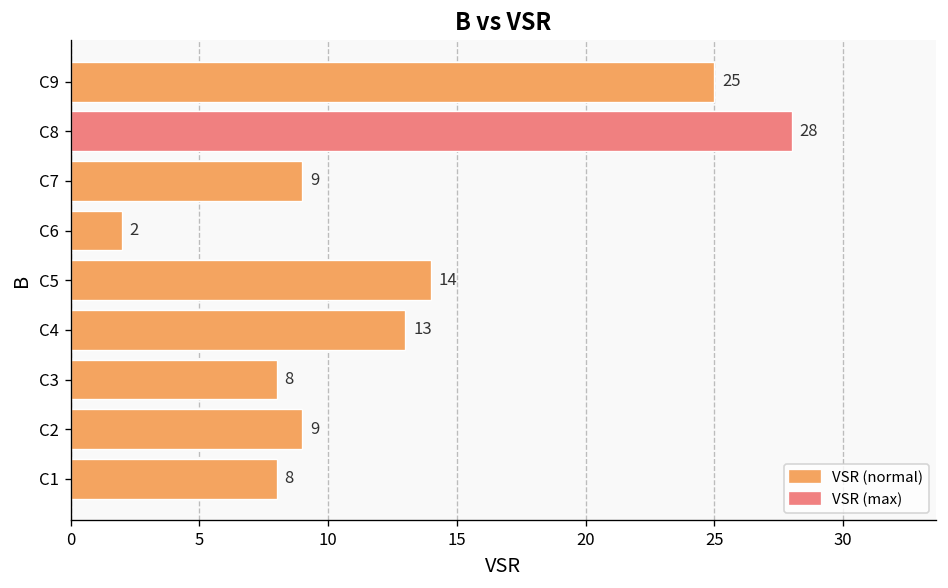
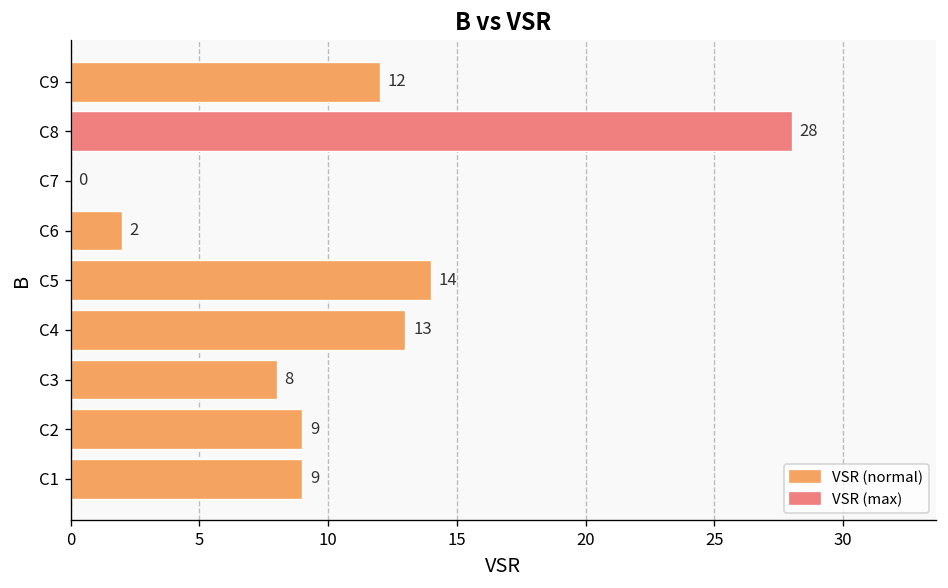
  {
-   "C9": 25,
+   "C9": 12,
    "C8": 28,
-   "C7": 9,
+   "C7": 0,
    "C6": 2,
    "C5": 14,
    "C4": 13,
    "C3": 8,
    "C2": 9,
-   "C1": 8
+   "C1": 9
  }
